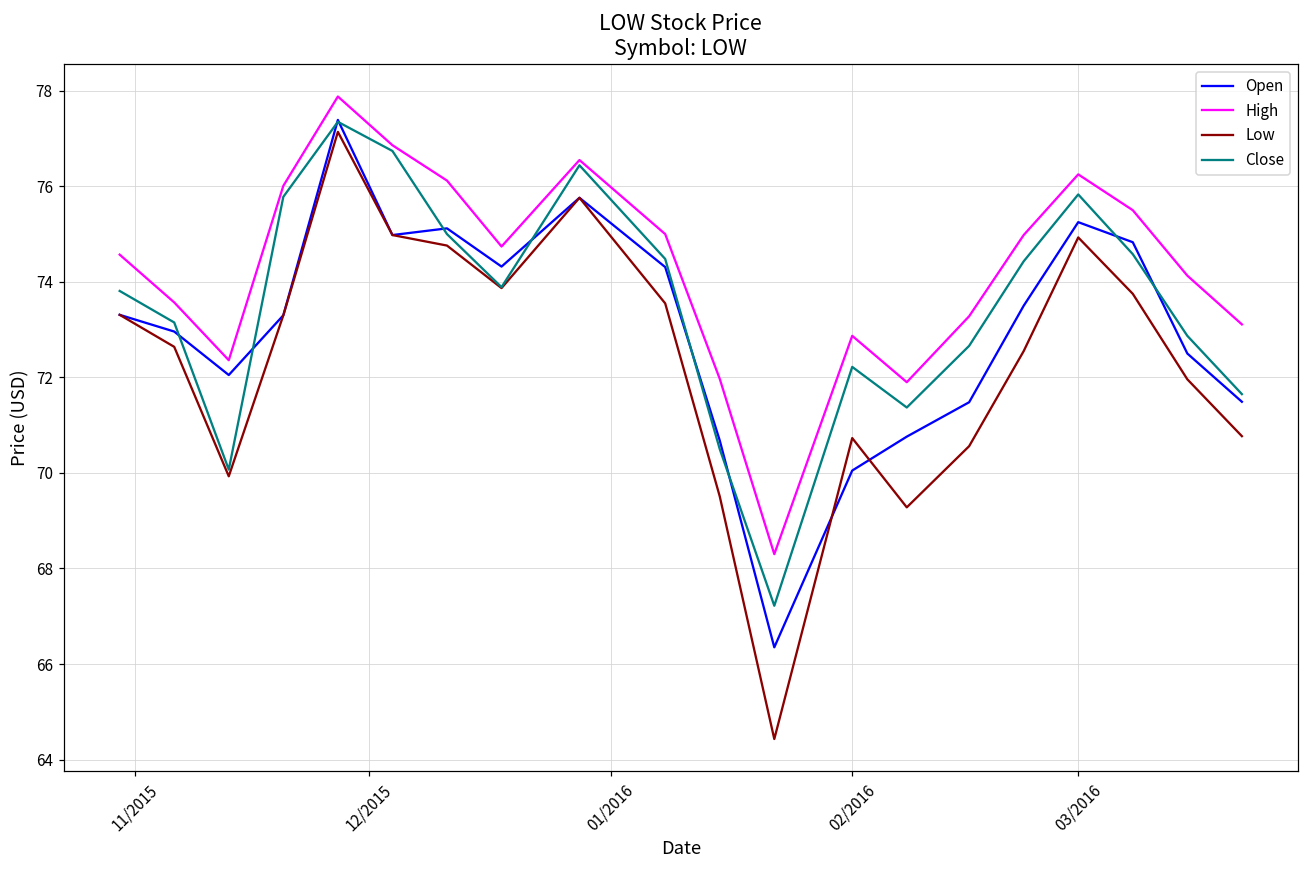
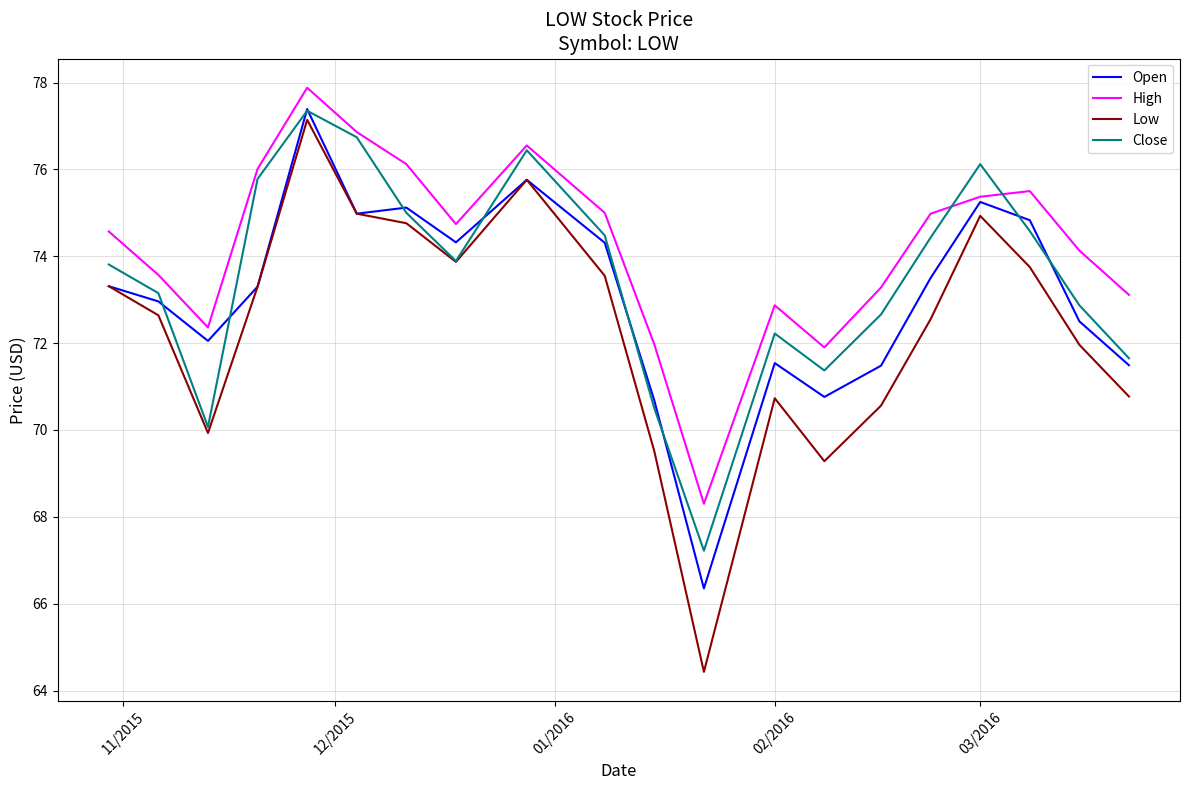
  {
    "Open": {
-     "02/2016": 70.1,
+     "02/2016": 71.5,
      "03/2016": 75.3
    },
    "High": {
      "02/2016": 72.9,
-     "03/2016": 76.3
+     "03/2016": 75.4
    },
    "Low": {
      "02/2016": 70.7,
      "03/2016": 74.9
    },
    "Close": {
      "02/2016": 72.2,
-     "03/2016": 75.8
+     "03/2016": 76.1
    }
  }
